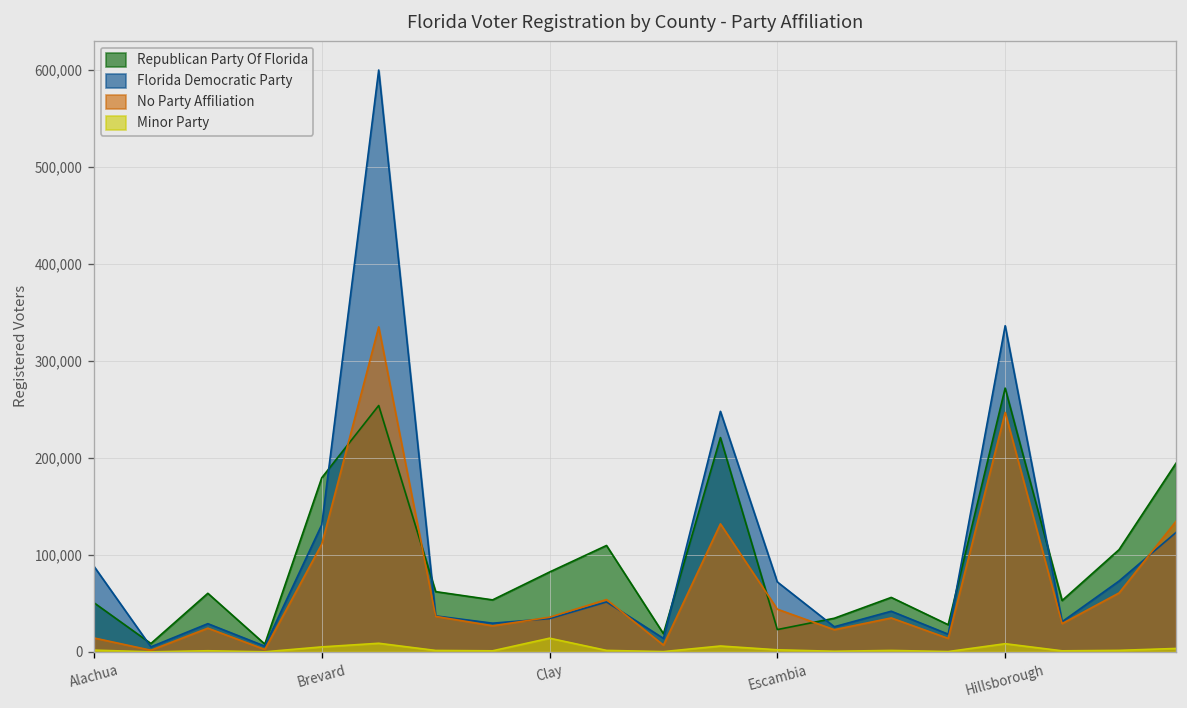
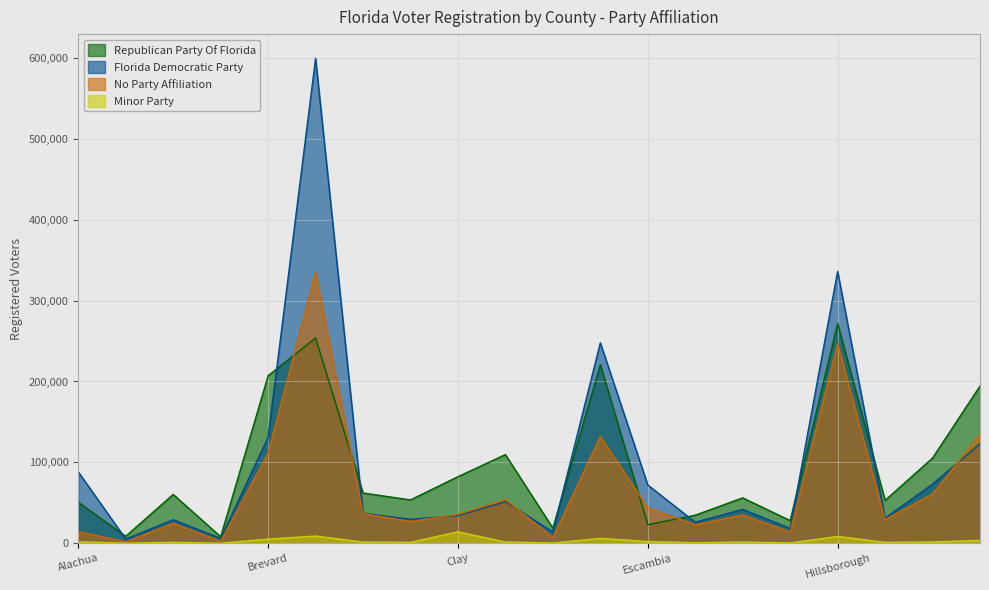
  {
    "Republican Party Of Florida": {
      "Alachua": "50,000",
-     "Brevard": "180,000",
+     "Brevard": "210,000",
      "Clay": "80,000",
      "Escambia": "20,000",
      "Hillsborough": "270,000"
    },
    "Florida Democratic Party": {
      "Alachua": "90,000",
      "Brevard": "130,000",
      "Escambia": "70,000",
      "Hillsborough": "340,000"
    },
    "No Party Affiliation": {
      "Alachua": "10,000",
      "Brevard": "110,000",
      "Escambia": "40,000",
      "Hillsborough": "250,000"
    },
    "Minor Party": {
      "Alachua": "0",
      "Brevard": "10,000",
      "Clay": "10,000",
      "Escambia": "0",
      "Hillsborough": "10,000"
    }
  }
